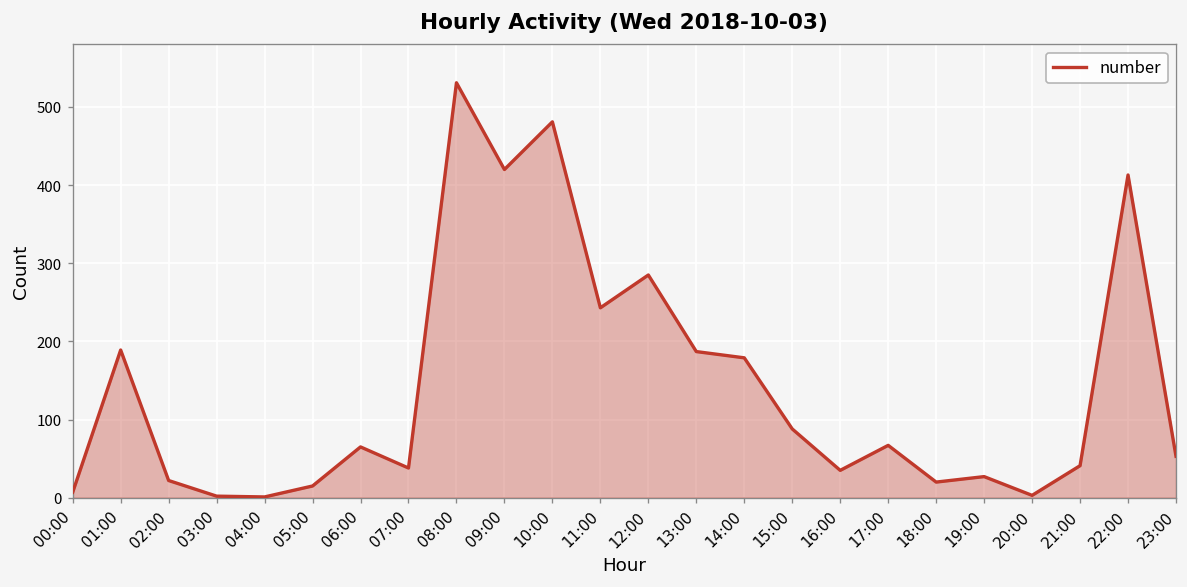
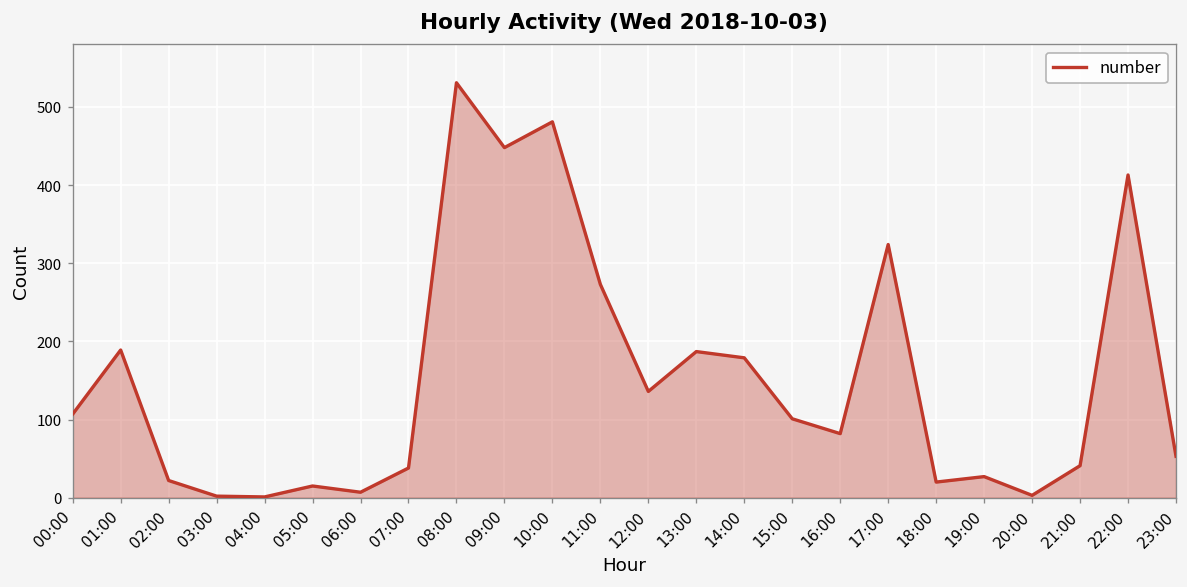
  {
-   "00:00": 10,
+   "00:00": 110,
    "01:00": 190,
    "02:00": 20,
    "03:00": 0,
    "04:00": 0,
    "05:00": 20,
-   "06:00": 70,
+   "06:00": 10,
    "07:00": 40,
    "08:00": 530,
-   "09:00": 420,
+   "09:00": 450,
    "10:00": 480,
-   "11:00": 240,
-   "12:00": 290,
+   "11:00": 270,
+   "12:00": 140,
    "13:00": 190,
    "14:00": 180,
-   "15:00": 90,
-   "16:00": 40,
-   "17:00": 70,
+   "15:00": 100,
+   "16:00": 80,
+   "17:00": 320,
    "18:00": 20,
    "19:00": 30,
    "20:00": 0,
    "21:00": 40,
    "22:00": 410,
    "23:00": 50
  }
